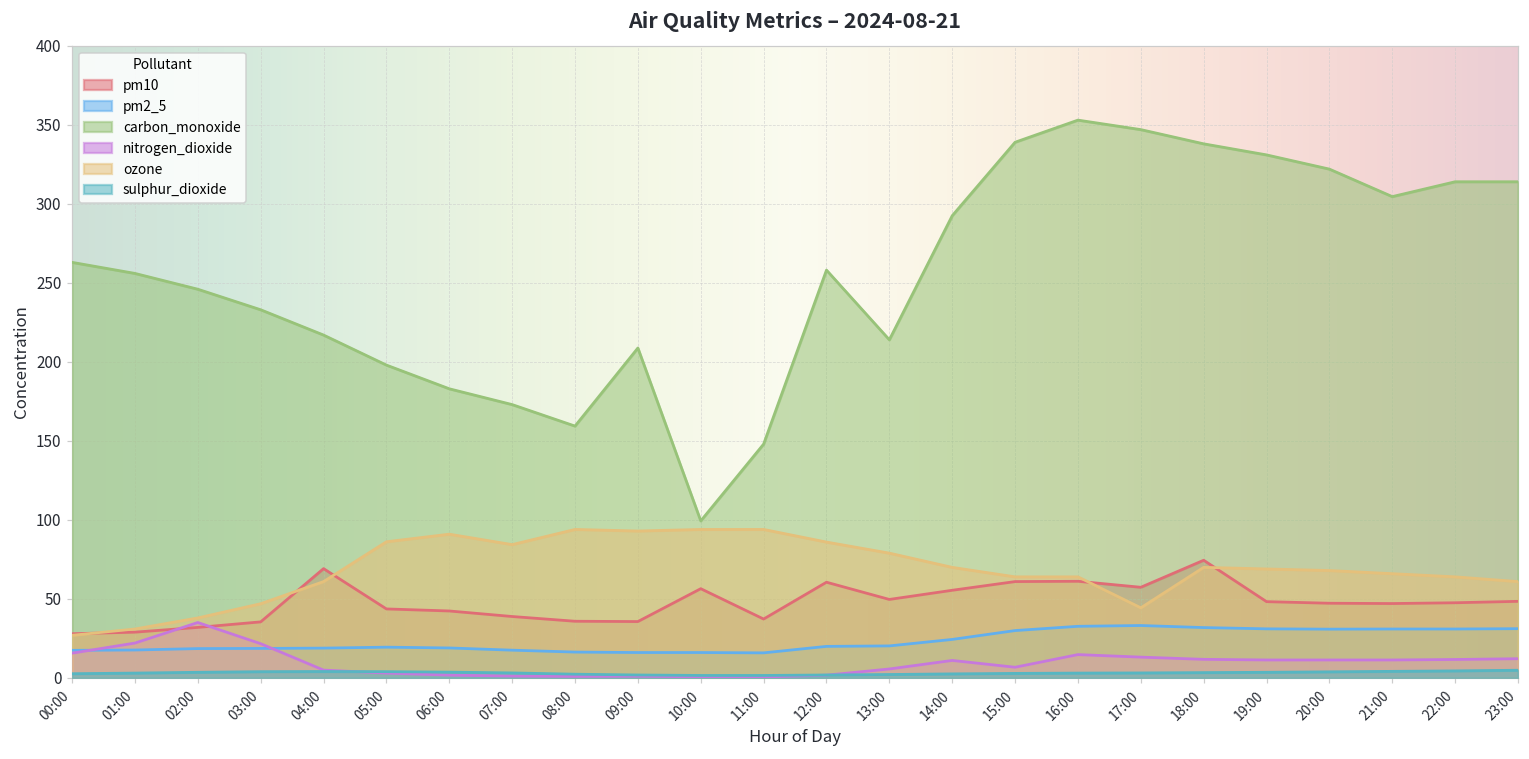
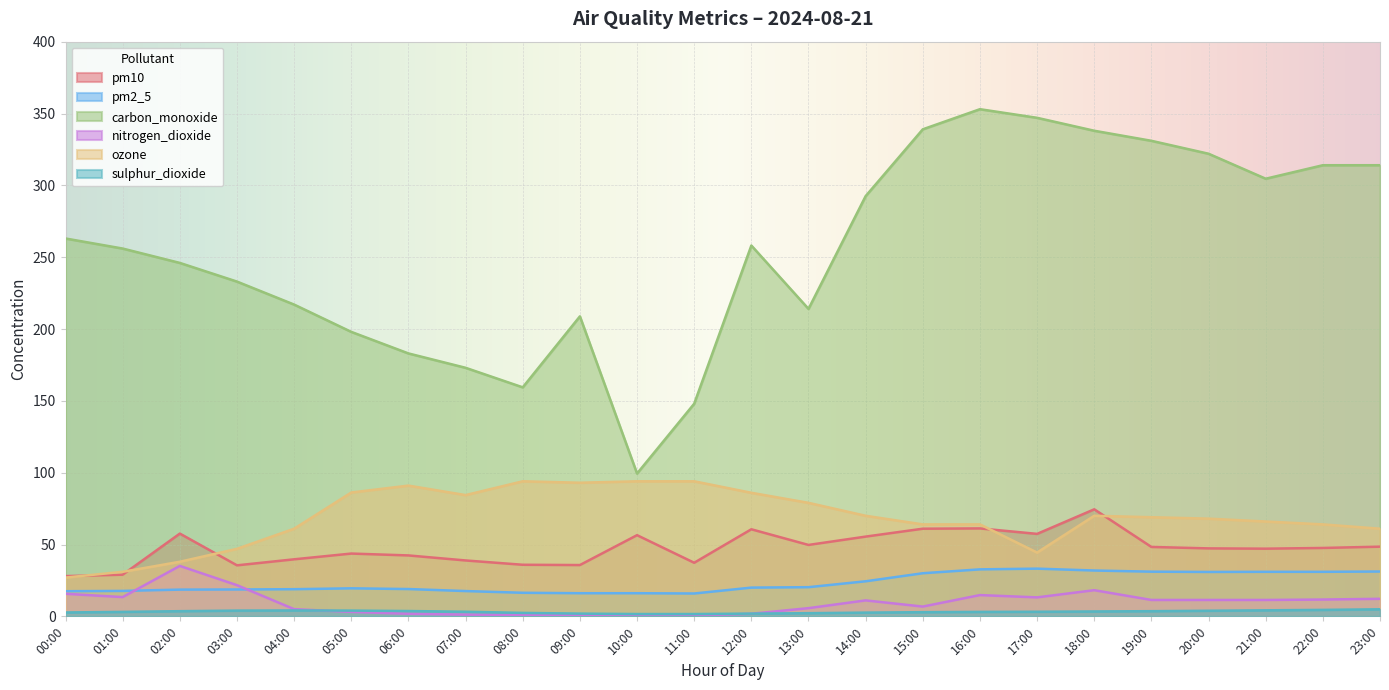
  {
    "pm10": {
      "01:00": 29,
-     "02:00": 32,
+     "02:00": 58,
      "03:00": 36,
-     "04:00": 69,
+     "04:00": 40,
      "05:00": 44,
      "06:00": 42,
      "07:00": 39,
      "08:00": 36,
      "09:00": 36,
      "10:00": 57,
      "11:00": 37,
      "12:00": 61,
      "13:00": 50,
      "14:00": 56,
      "15:00": 61,
      "16:00": 61,
      "17:00": 57,
      "18:00": 75,
      "19:00": 48,
      "20:00": 47,
      "21:00": 47,
      "22:00": 48,
      "23:00": 49
    },
    "carbon_monoxide": {
      "00:00": 263,
      "01:00": 256,
      "02:00": 246,
      "03:00": 233,
      "04:00": 217,
      "05:00": 198,
      "06:00": 183,
      "07:00": 173,
      "08:00": 159,
      "09:00": 209,
      "10:00": 99,
      "11:00": 148,
      "12:00": 258,
      "13:00": 214,
      "14:00": 293,
      "15:00": 339,
      "16:00": 353,
      "17:00": 347,
      "18:00": 338,
      "19:00": 331,
      "20:00": 322,
      "21:00": 305,
      "22:00": 314,
      "23:00": 314
    },
    "nitrogen_dioxide": {
      "00:00": 16,
-     "01:00": 22,
+     "01:00": 13,
      "02:00": 35,
      "03:00": 22,
      "06:00": 2,
      "07:00": 1,
      "13:00": 6,
      "14:00": 11,
      "15:00": 7,
      "16:00": 15,
      "17:00": 13,
-     "18:00": 12,
+     "18:00": 18,
      "19:00": 11,
      "20:00": 11,
      "21:00": 11,
      "22:00": 12,
      "23:00": 12
    },
    "ozone": {
      "01:00": 31,
      "02:00": 38,
      "03:00": 47,
      "04:00": 61,
      "05:00": 86,
      "06:00": 91,
      "07:00": 84,
      "08:00": 94,
      "09:00": 93,
      "10:00": 94,
      "11:00": 94,
      "12:00": 86,
      "13:00": 79,
      "14:00": 70,
      "15:00": 64,
      "16:00": 64,
      "17:00": 44,
      "18:00": 70,
      "19:00": 69,
      "20:00": 68,
      "21:00": 66,
      "22:00": 64,
      "23:00": 61
    }
  }
